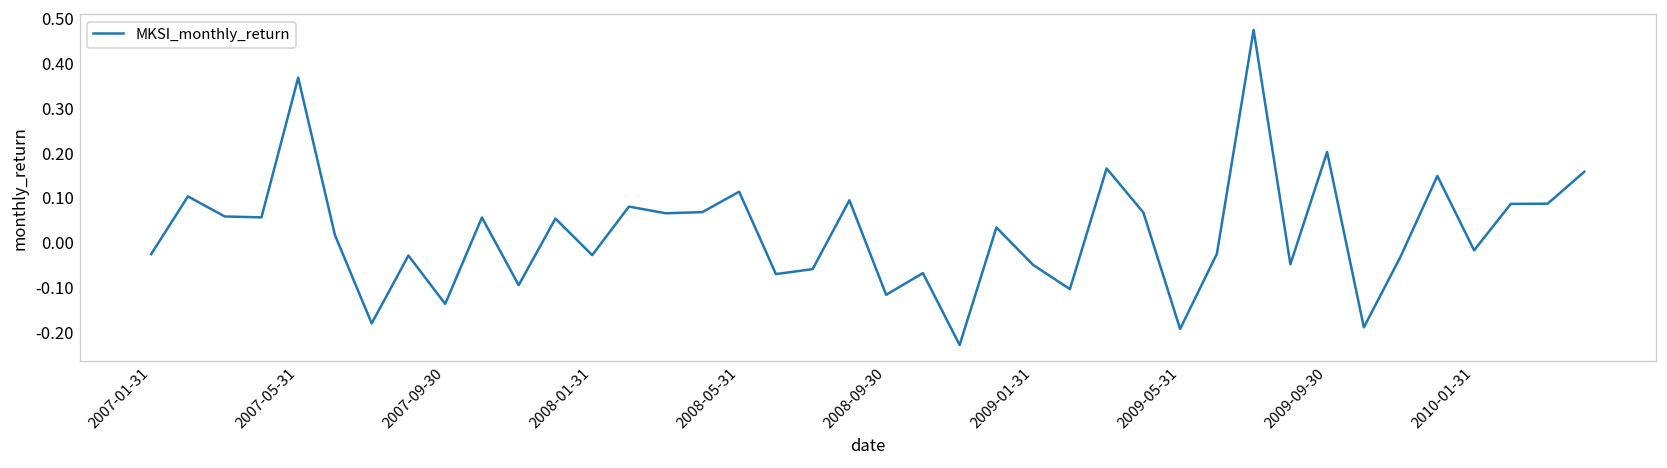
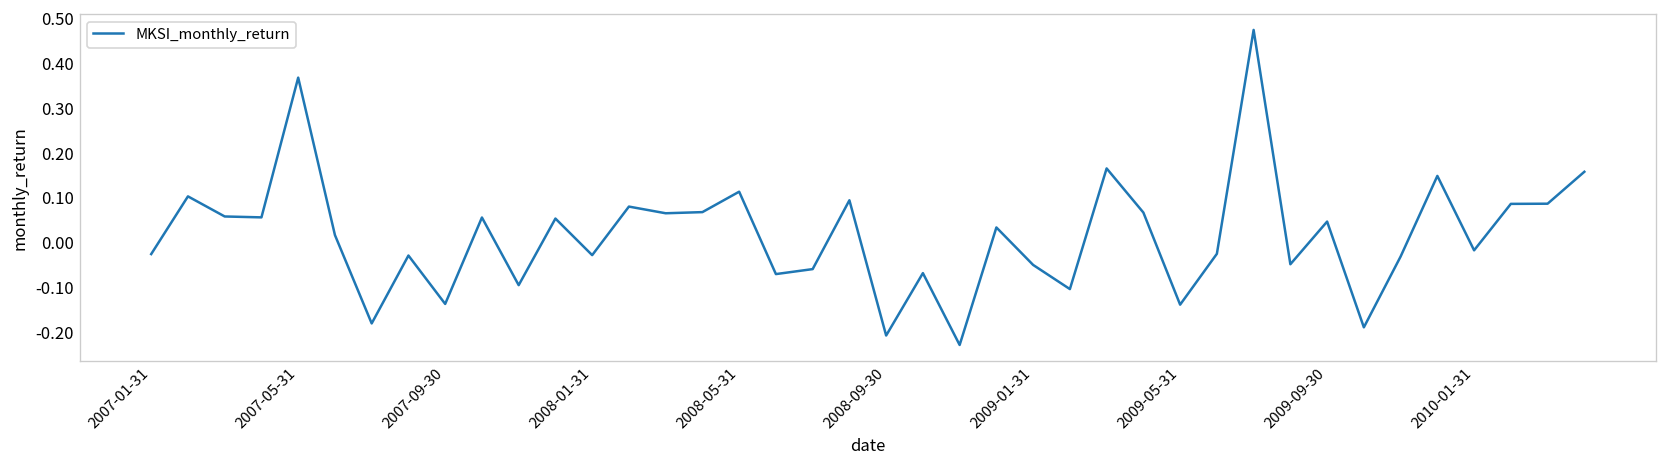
  {
    "2007-01-31": -0.03,
    "2007-05-31": 0.37,
    "2007-09-30": -0.14,
    "2008-01-31": -0.03,
    "2008-05-31": 0.11,
-   "2008-09-30": -0.12,
+   "2008-09-30": -0.21,
    "2009-01-31": -0.05,
-   "2009-05-31": -0.19,
-   "2009-09-30": 0.20,
+   "2009-05-31": -0.14,
+   "2009-09-30": 0.05,
    "2010-01-31": -0.02
  }
